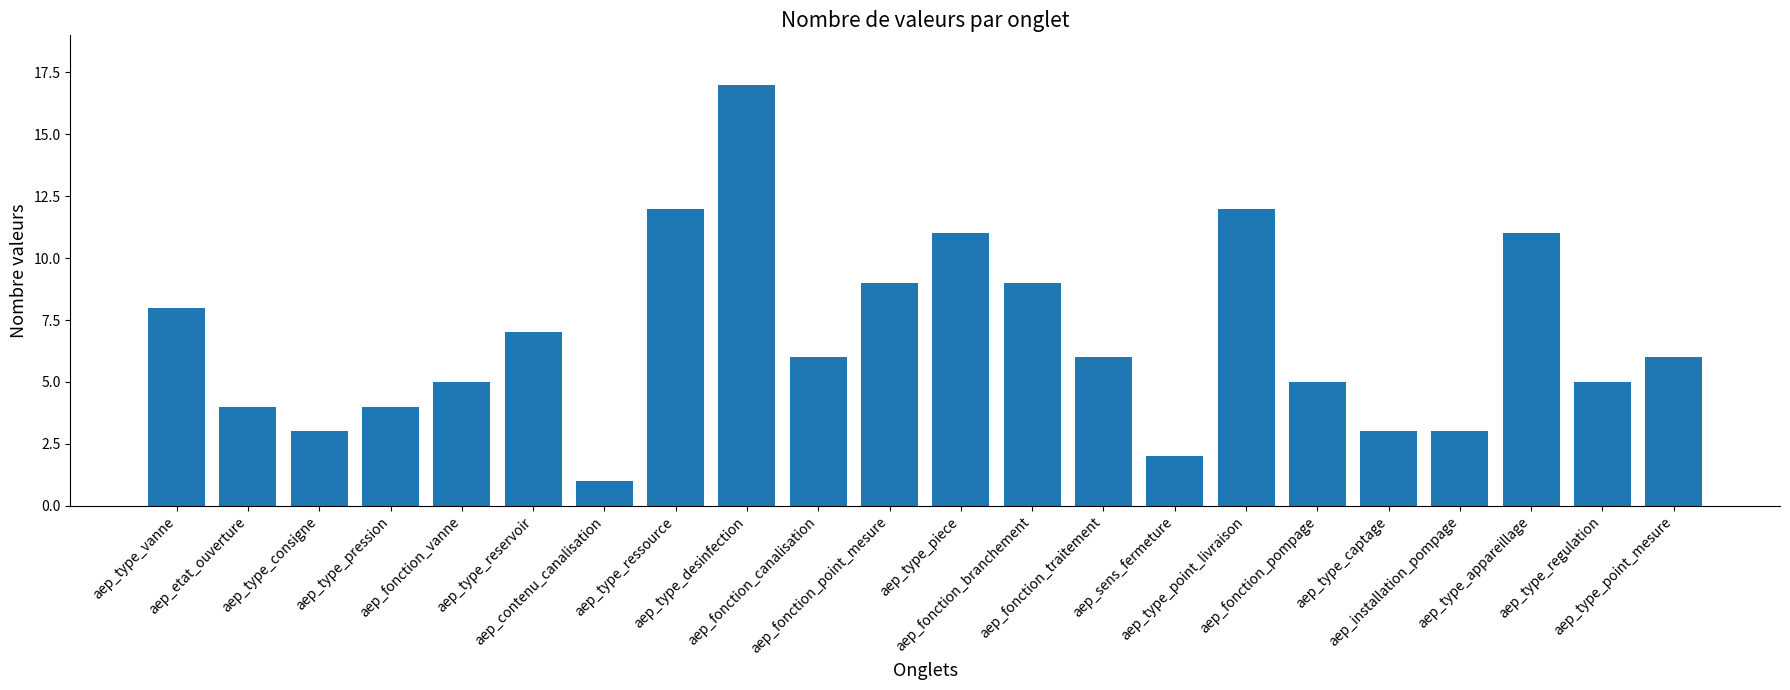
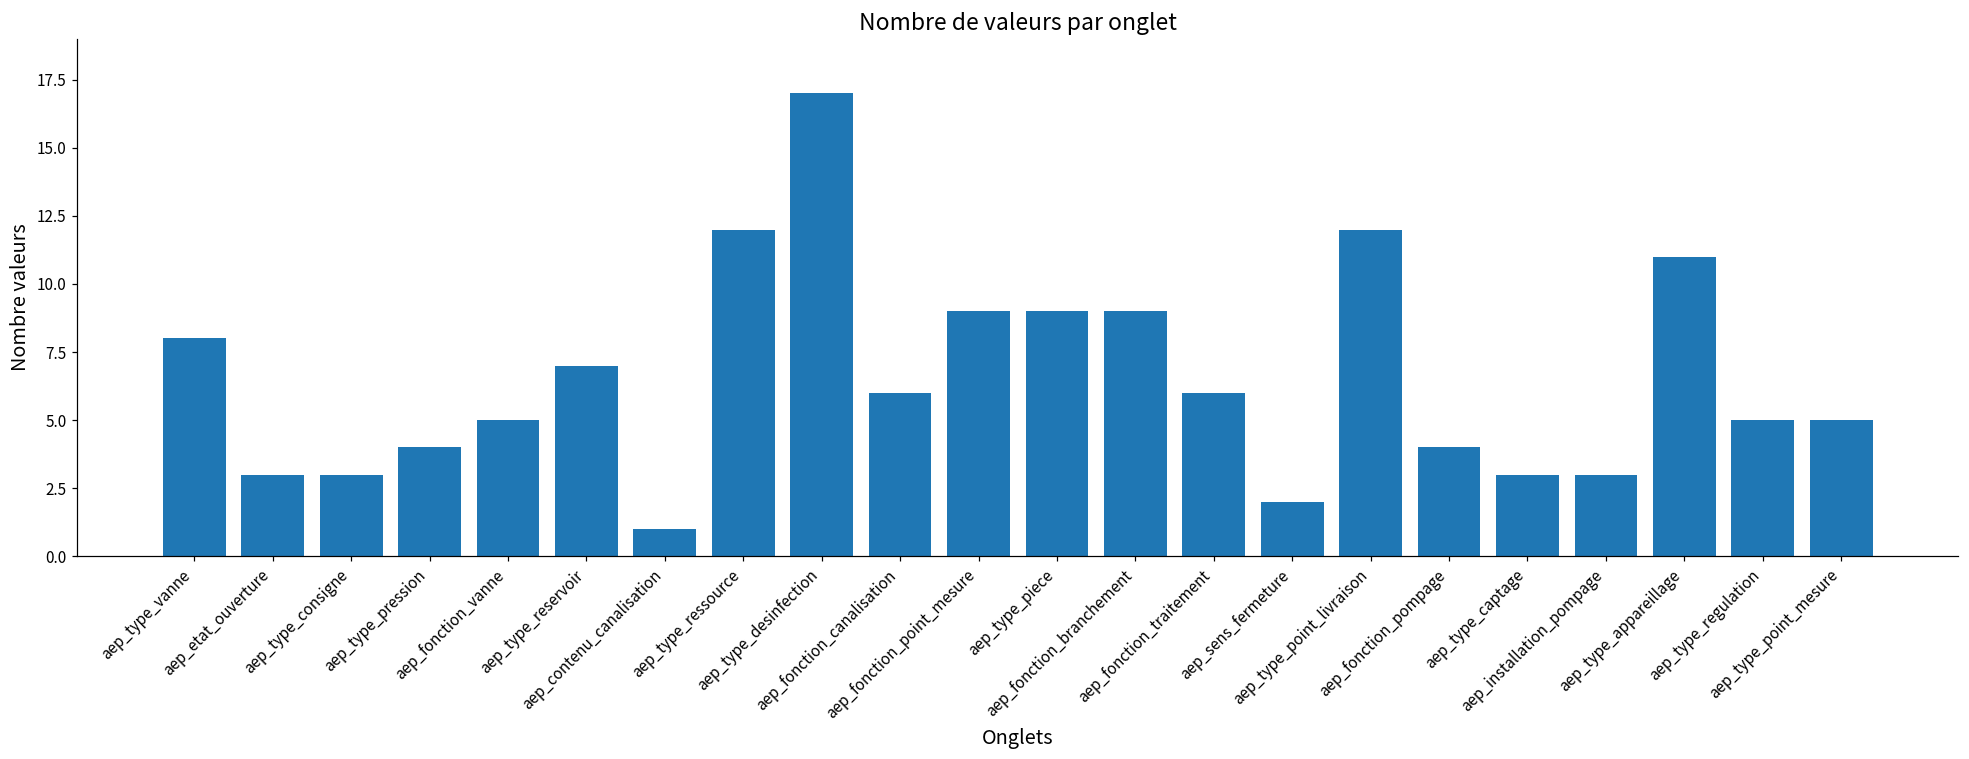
  {
    "aep_type_vanne": 8,
-   "aep_etat_ouverture": 4,
+   "aep_etat_ouverture": 3,
    "aep_type_consigne": 3,
    "aep_type_pression": 4,
    "aep_fonction_vanne": 5,
    "aep_type_reservoir": 7,
    "aep_contenu_canalisation": 1,
    "aep_type_ressource": 12,
    "aep_type_desinfection": 17,
    "aep_fonction_canalisation": 6,
    "aep_fonction_point_mesure": 9,
-   "aep_type_piece": 11,
+   "aep_type_piece": 9,
    "aep_fonction_branchement": 9,
    "aep_fonction_traitement": 6,
    "aep_sens_fermeture": 2,
    "aep_type_point_livraison": 12,
-   "aep_fonction_pompage": 5,
+   "aep_fonction_pompage": 4,
    "aep_type_captage": 3,
    "aep_installation_pompage": 3,
    "aep_type_appareillage": 11,
    "aep_type_regulation": 5,
-   "aep_type_point_mesure": 6
+   "aep_type_point_mesure": 5
  }
